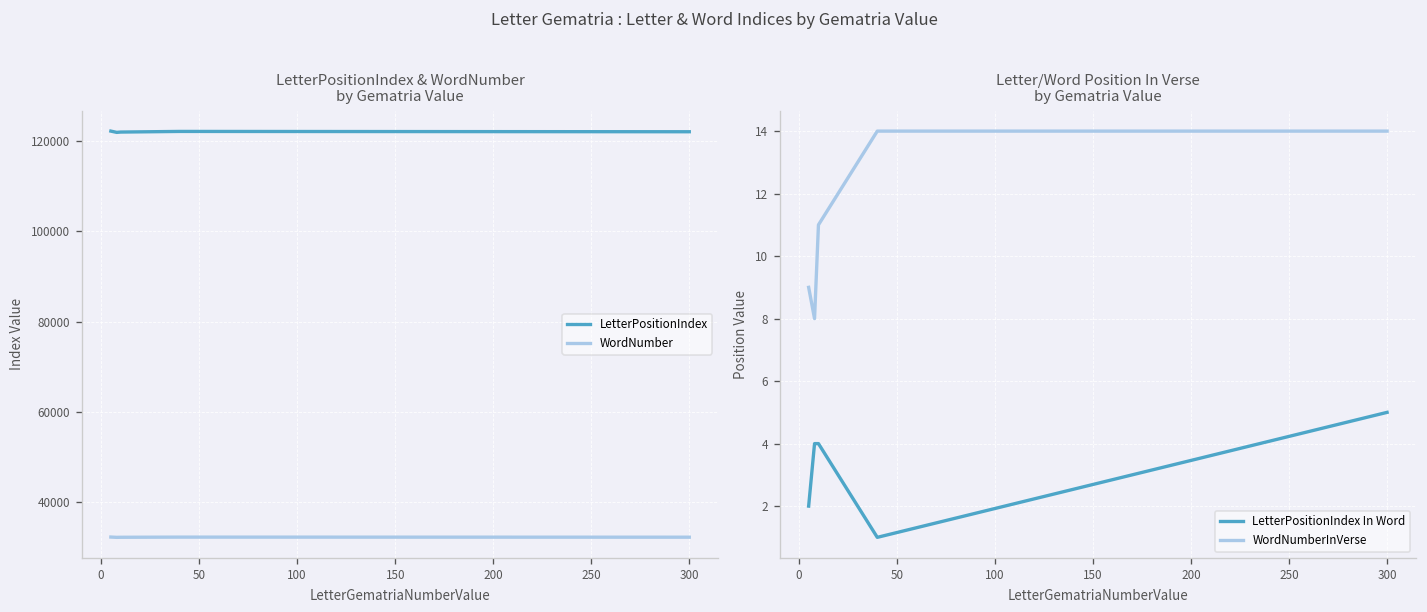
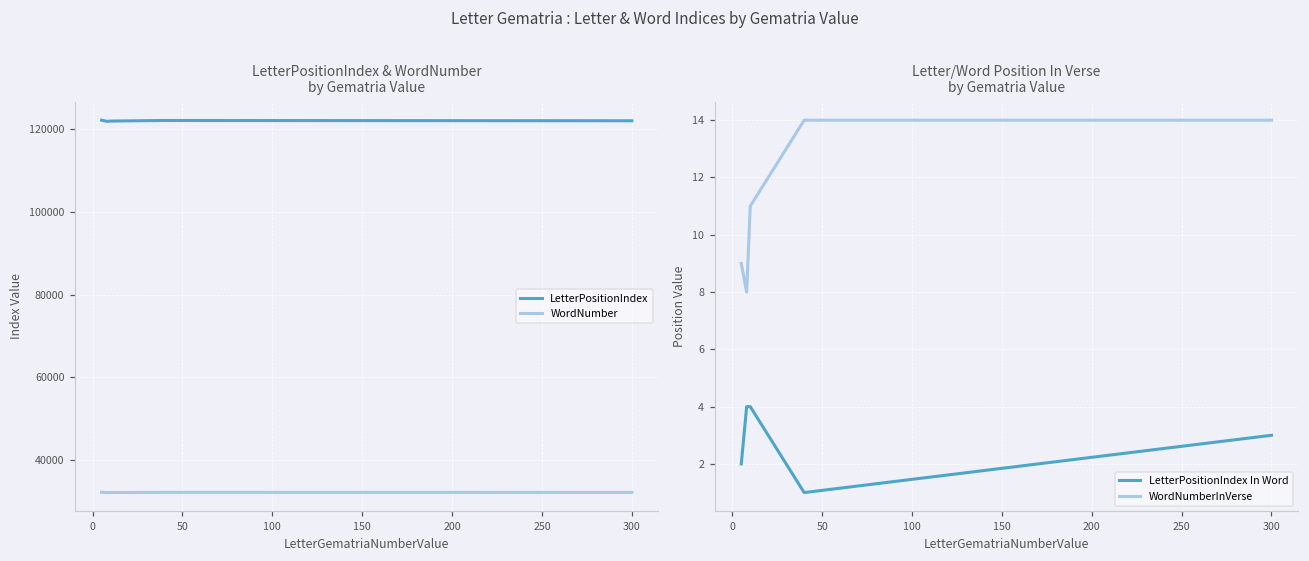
  {
    "LetterPositionIndex & WordNumber by Gematria Value": {
      "LetterPositionIndex": {
        "300": 122000
      },
      "WordNumber": {
        "300": 32000
      }
    },
    "Letter/Word Position In Verse by Gematria Value": {
      "LetterPositionIndex In Word": {
-       "300": 5
+       "300": 3
      },
      "WordNumberInVerse": {
        "300": 14
      }
    }
  }
